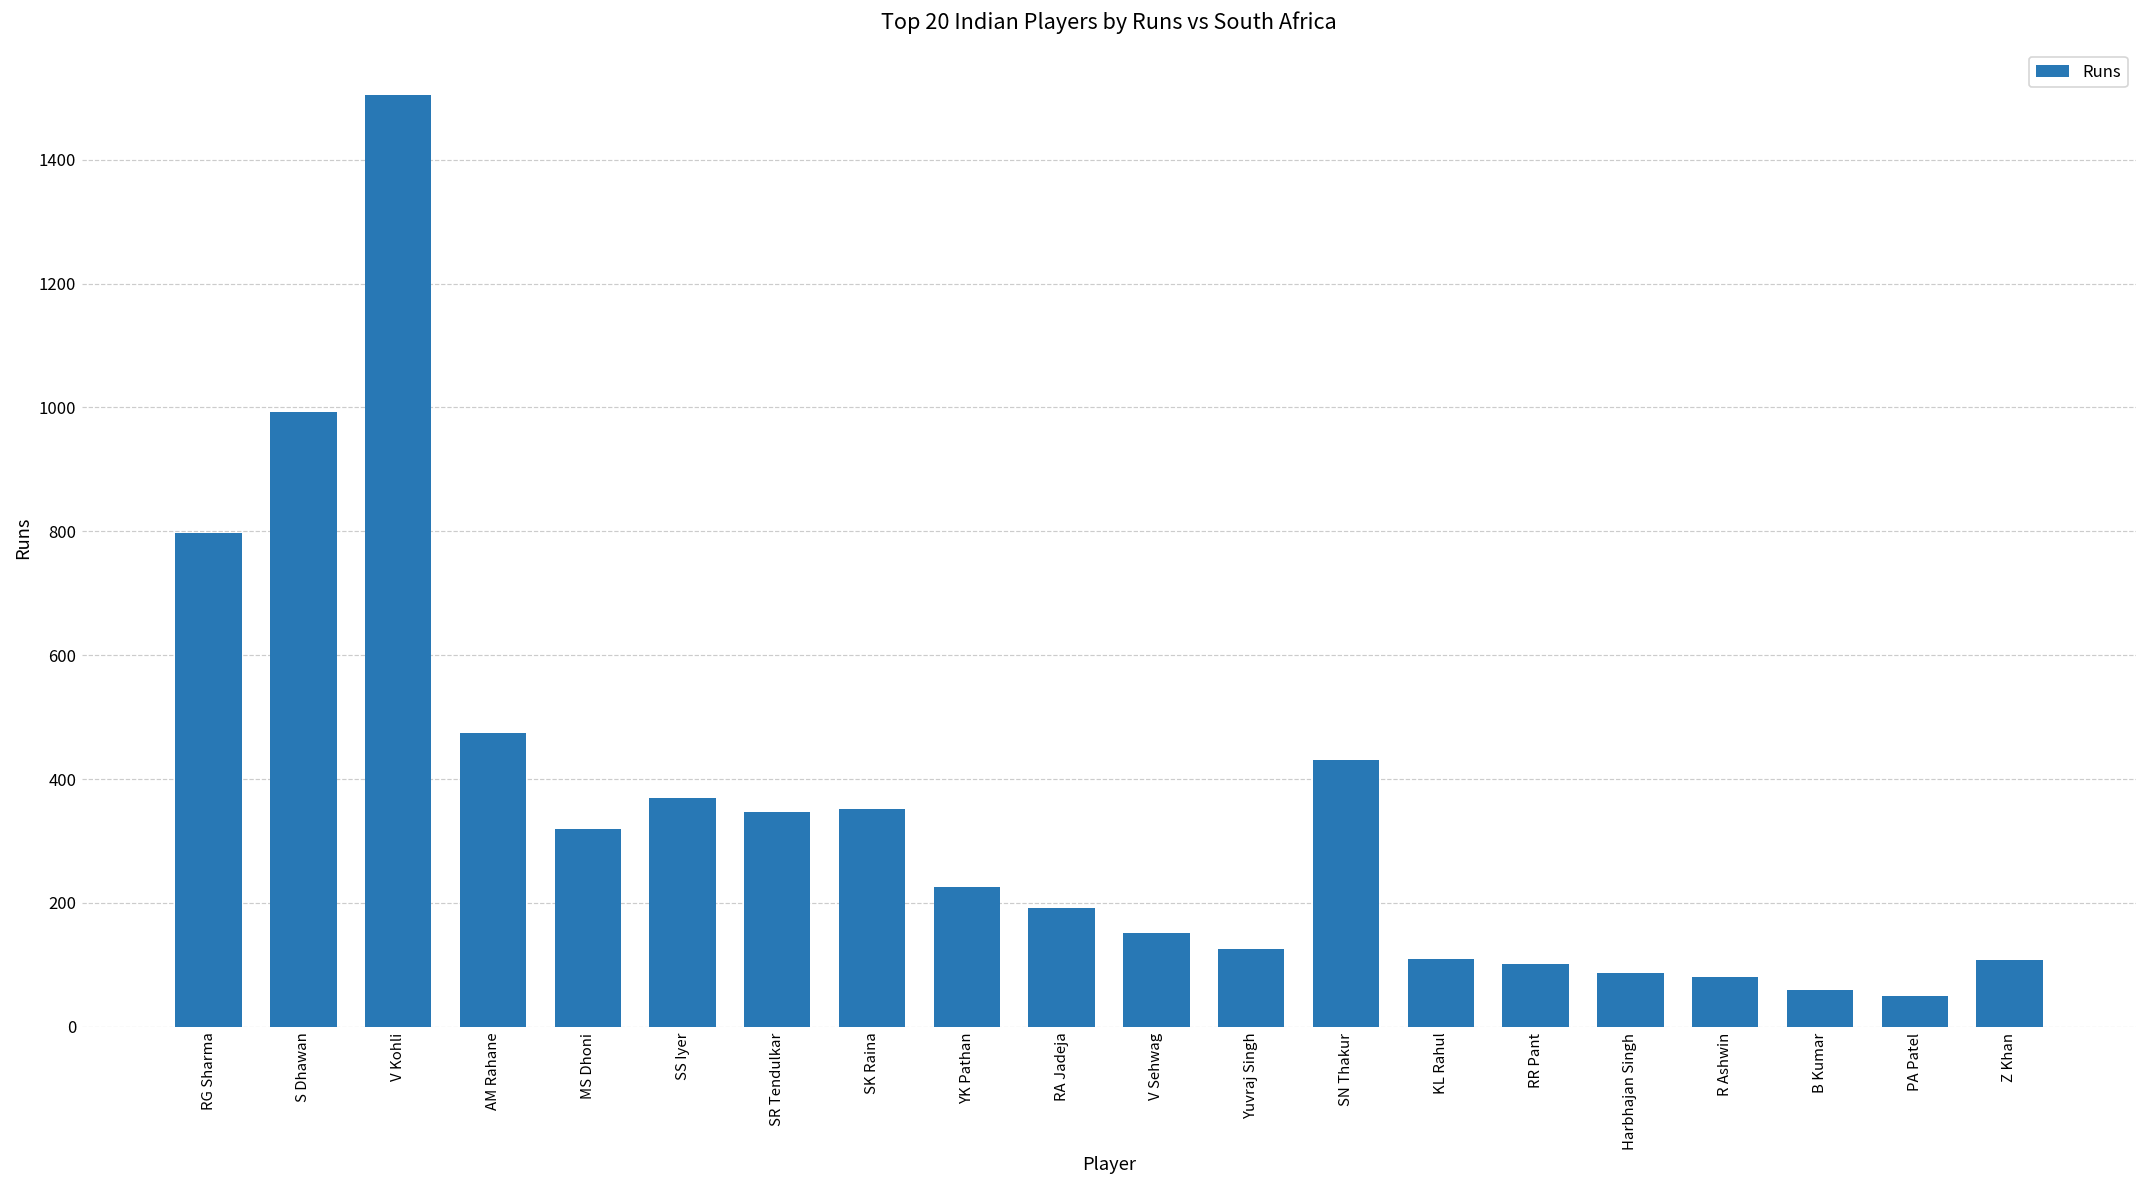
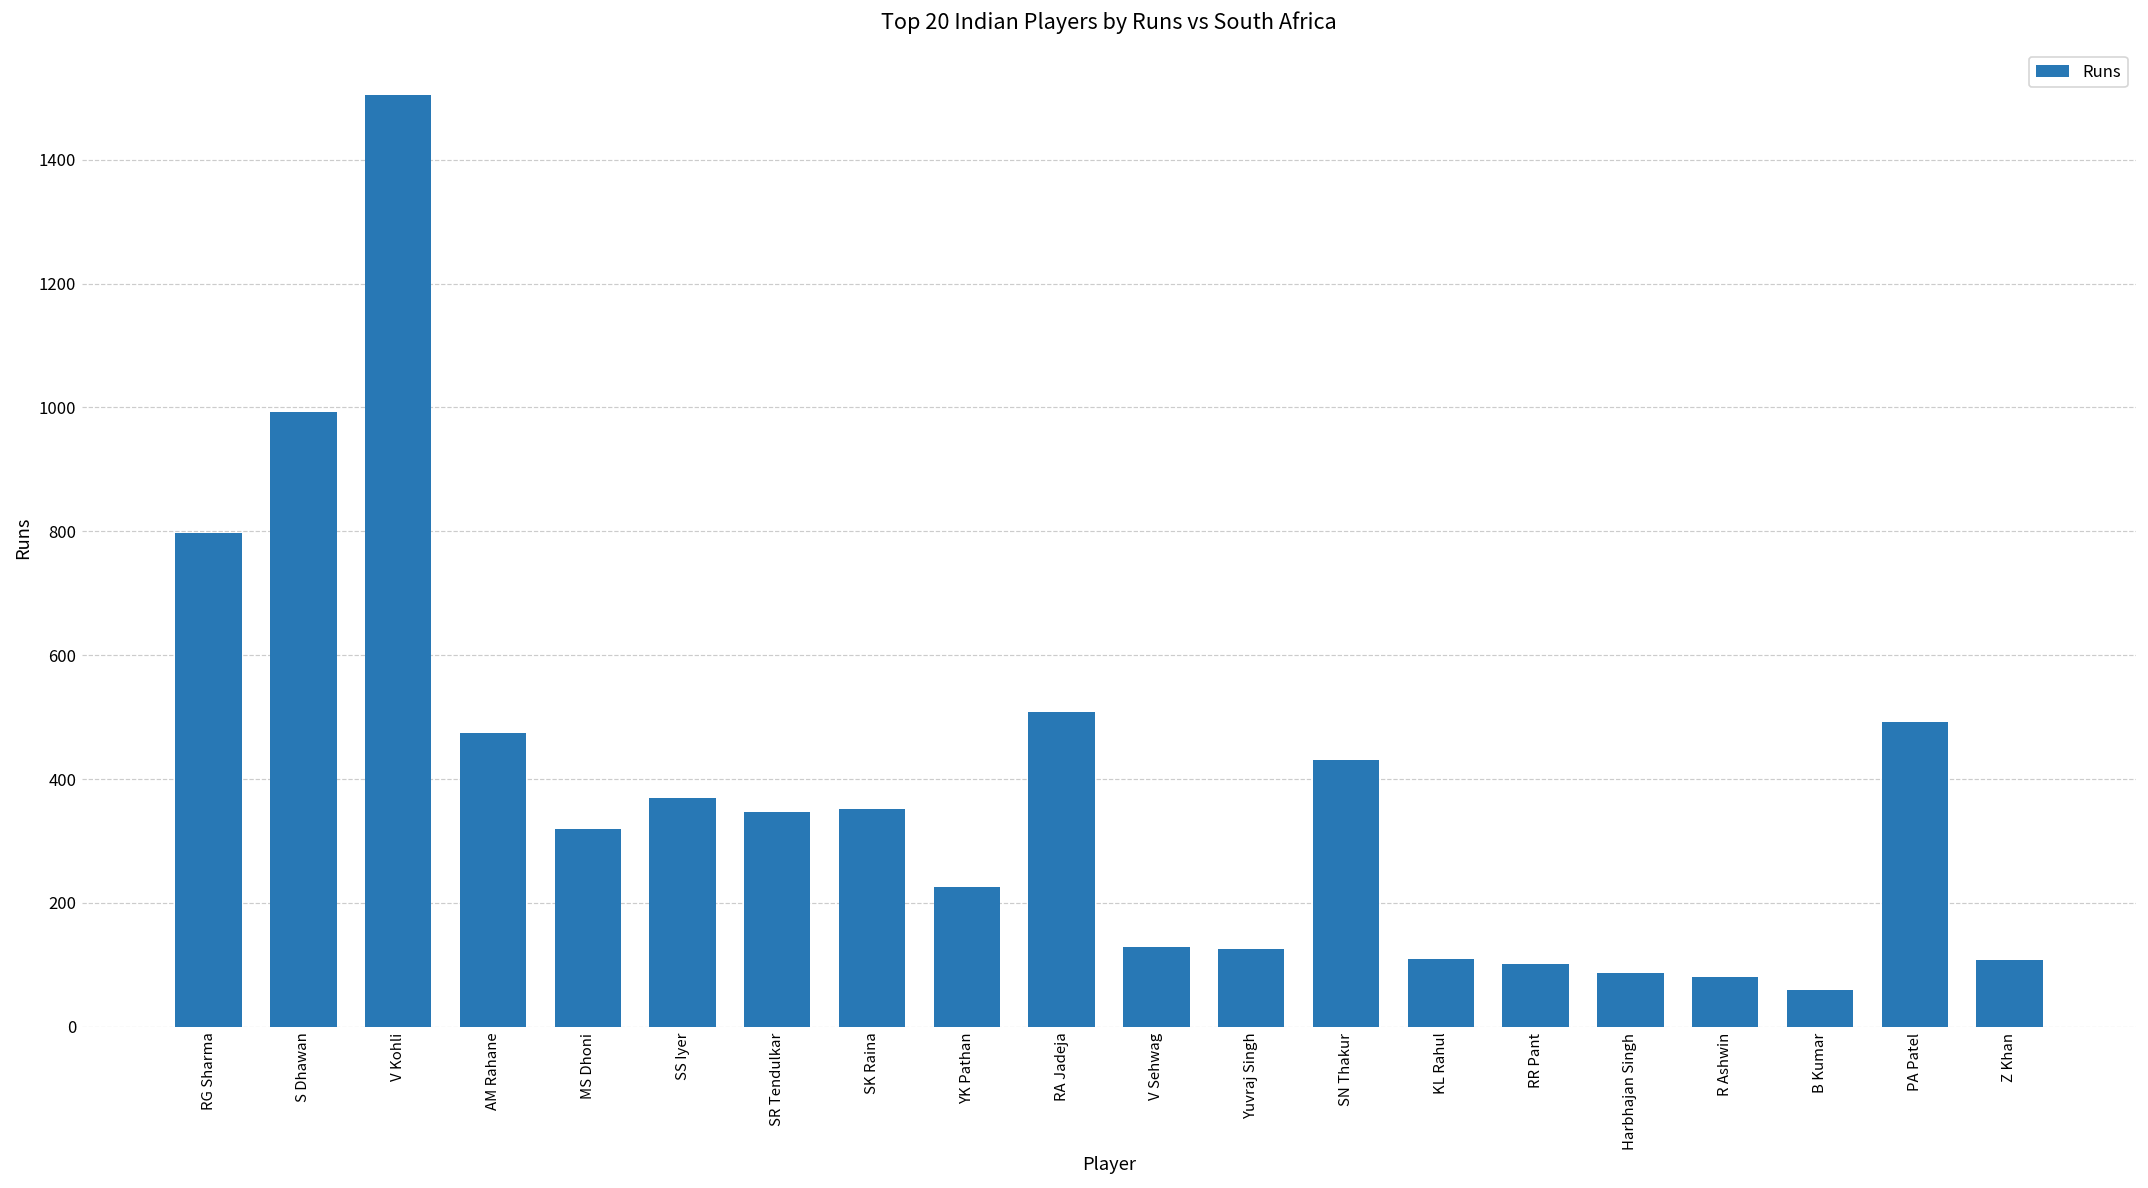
  {
    "RG Sharma": 800,
    "S Dhawan": 990,
    "V Kohli": 1500,
    "AM Rahane": 470,
    "MS Dhoni": 320,
    "SS Iyer": 370,
    "SR Tendulkar": 350,
    "SK Raina": 350,
    "YK Pathan": 230,
-   "RA Jadeja": 190,
-   "V Sehwag": 150,
+   "RA Jadeja": 510,
+   "V Sehwag": 130,
    "Yuvraj Singh": 130,
    "SN Thakur": 430,
    "KL Rahul": 110,
    "RR Pant": 100,
    "Harbhajan Singh": 90,
    "R Ashwin": 80,
    "B Kumar": 60,
-   "PA Patel": 50,
+   "PA Patel": 490,
    "Z Khan": 110
  }
